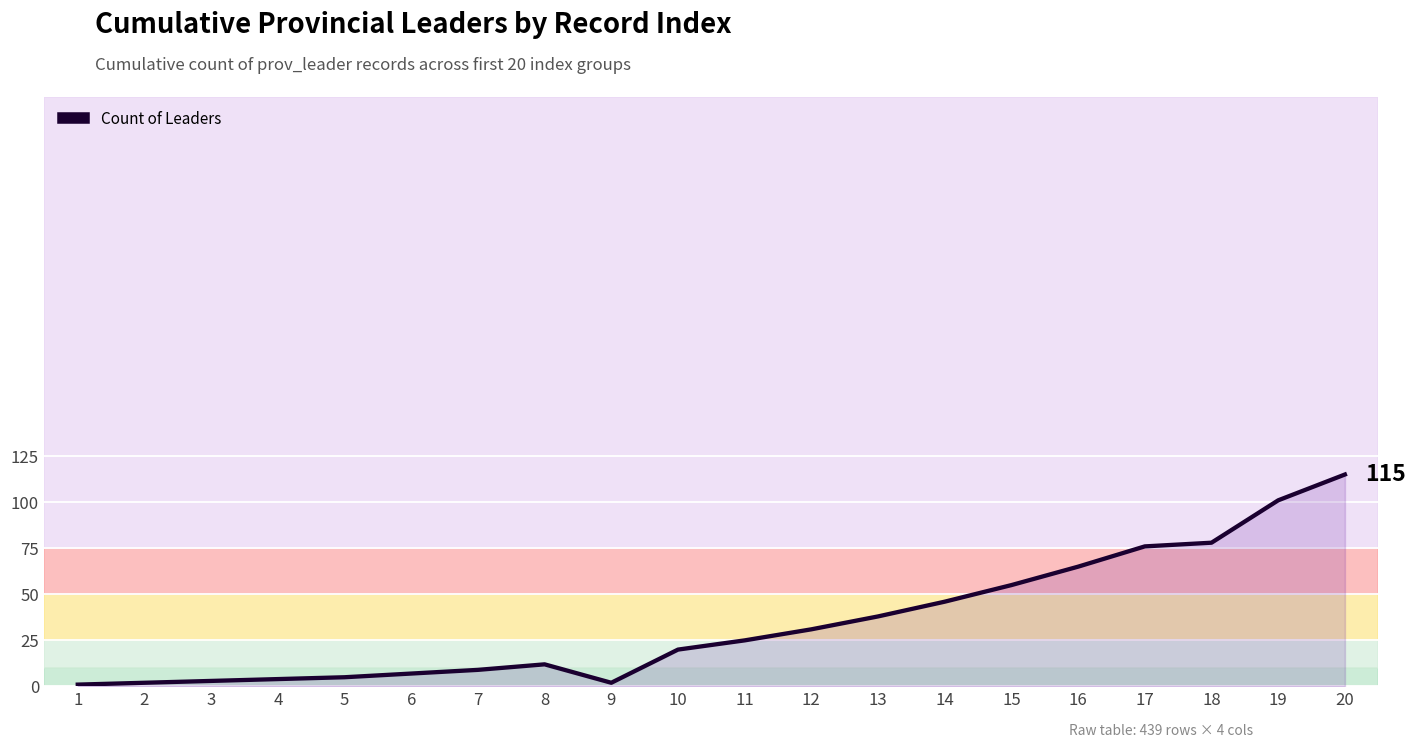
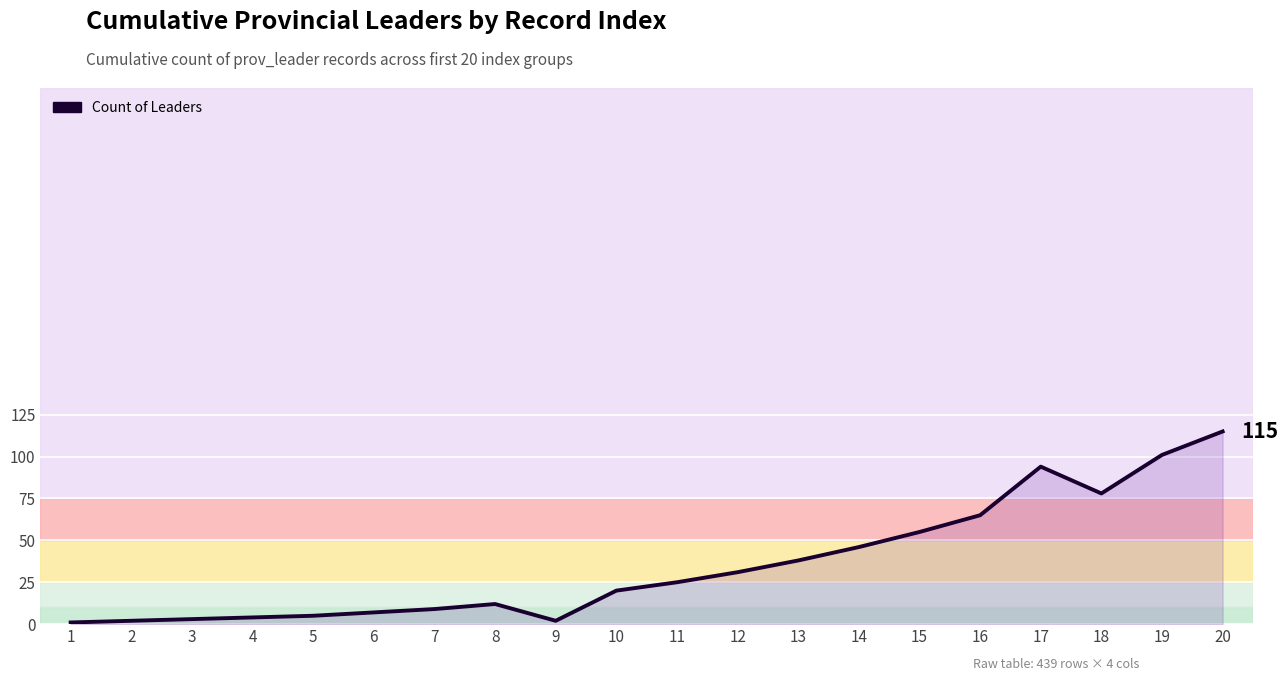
  {
    "1": 1,
    "2": 2,
    "3": 3,
    "4": 4,
    "5": 5,
    "6": 7,
    "7": 9,
    "8": 12,
    "9": 2,
    "10": 20,
    "11": 25,
    "12": 31,
    "13": 38,
    "14": 46,
    "15": 55,
    "16": 65,
-   "17": 76,
+   "17": 94,
    "18": 78,
    "19": 101
  }
